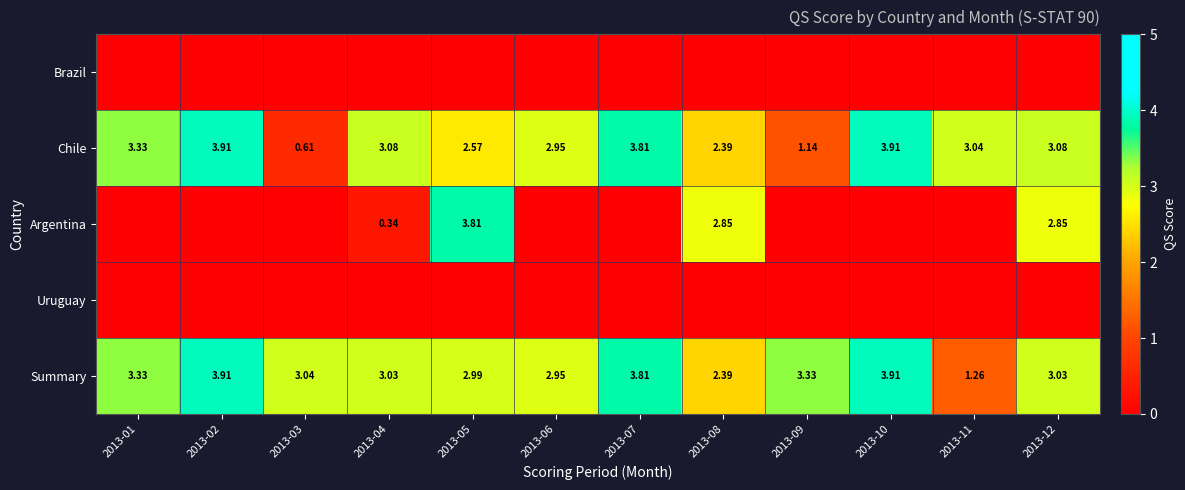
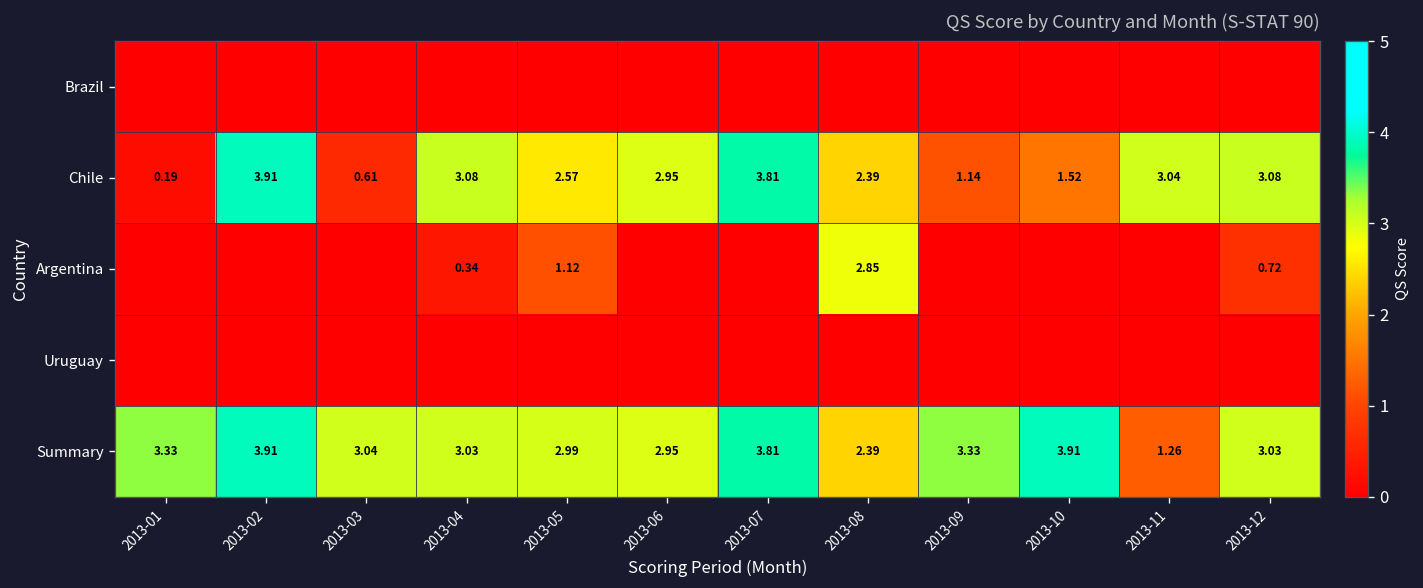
  {
    "Chile": {
-     "2013-01": 3.33,
+     "2013-01": 0.19,
      "2013-02": 3.91,
      "2013-03": 0.61,
      "2013-04": 3.08,
      "2013-05": 2.57,
      "2013-06": 2.95,
      "2013-07": 3.81,
      "2013-08": 2.39,
      "2013-09": 1.14,
-     "2013-10": 3.91,
+     "2013-10": 1.52,
      "2013-11": 3.04,
      "2013-12": 3.08
    },
    "Argentina": {
      "2013-04": 0.34,
-     "2013-05": 3.81,
+     "2013-05": 1.12,
      "2013-08": 2.85,
-     "2013-12": 2.85
+     "2013-12": 0.72
    },
    "Summary": {
      "2013-01": 3.33,
      "2013-02": 3.91,
      "2013-03": 3.04,
      "2013-04": 3.03,
      "2013-05": 2.99,
      "2013-06": 2.95,
      "2013-07": 3.81,
      "2013-08": 2.39,
      "2013-09": 3.33,
      "2013-10": 3.91,
      "2013-11": 1.26,
      "2013-12": 3.03
    }
  }
